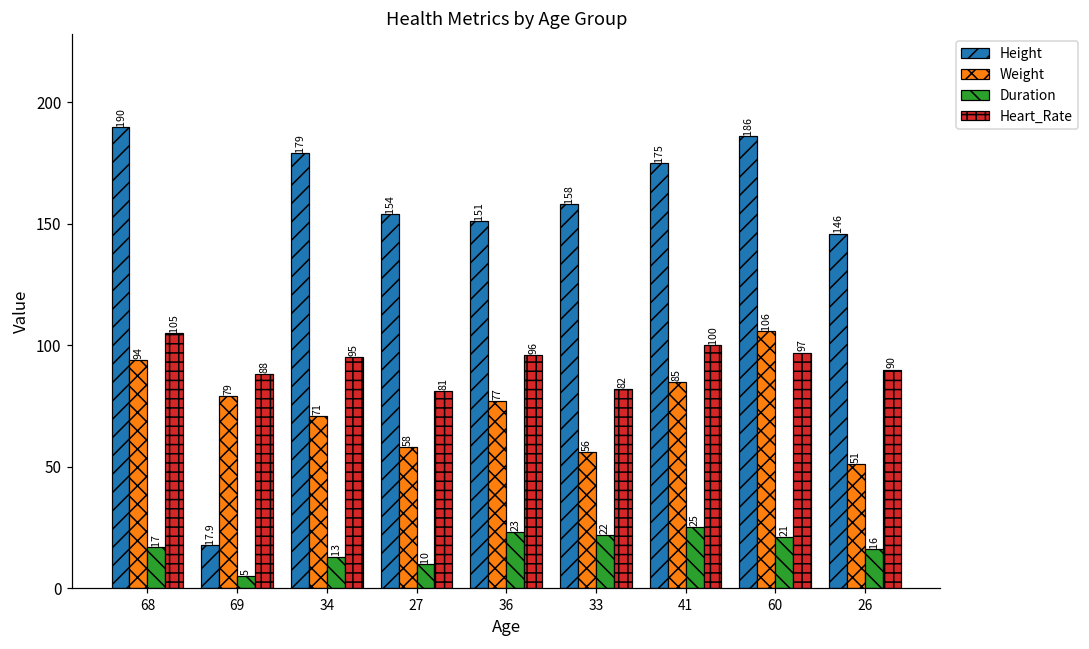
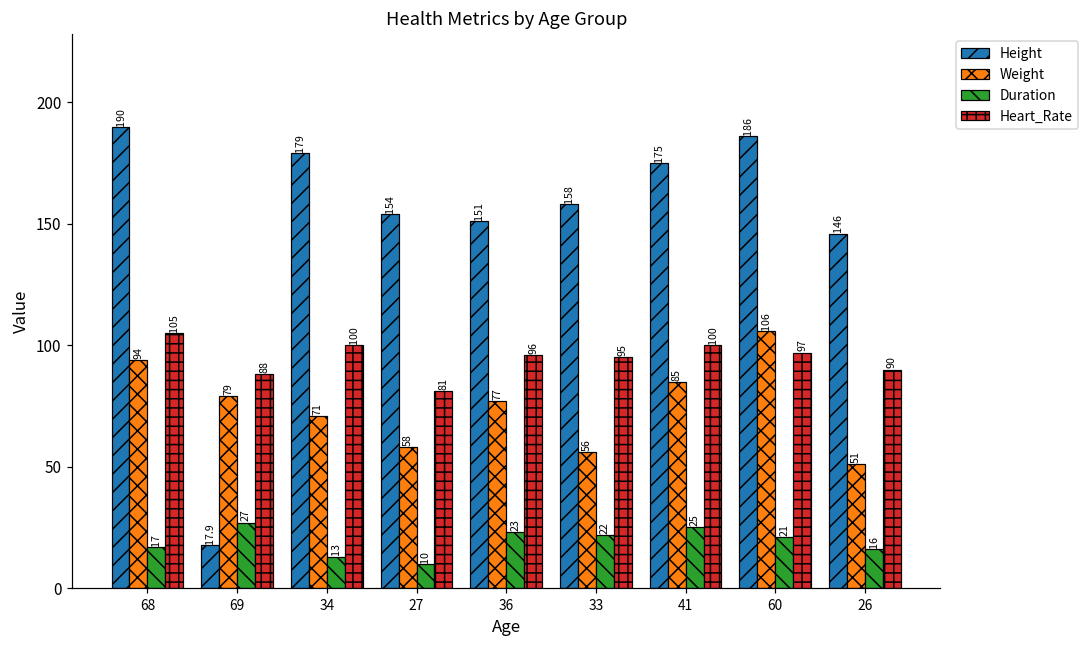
  {
    "Height": {
      "68": 190,
      "69": 17.9,
      "34": 179,
      "27": 154,
      "36": 151,
      "33": 158,
      "41": 175,
      "60": 186,
      "26": 146
    },
    "Weight": {
      "68": 94,
      "69": 79,
      "34": 71,
      "27": 58,
      "36": 77,
      "33": 56,
      "41": 85,
      "60": 106,
      "26": 51
    },
    "Duration": {
      "68": 17,
-     "69": 5,
+     "69": 27,
      "34": 13,
      "27": 10,
      "36": 23,
      "33": 22,
      "41": 25,
      "60": 21,
      "26": 16
    },
    "Heart_Rate": {
      "68": 105,
      "69": 88,
-     "34": 95,
+     "34": 100,
      "27": 81,
      "36": 96,
-     "33": 82,
+     "33": 95,
      "41": 100,
      "60": 97,
      "26": 90
    }
  }
